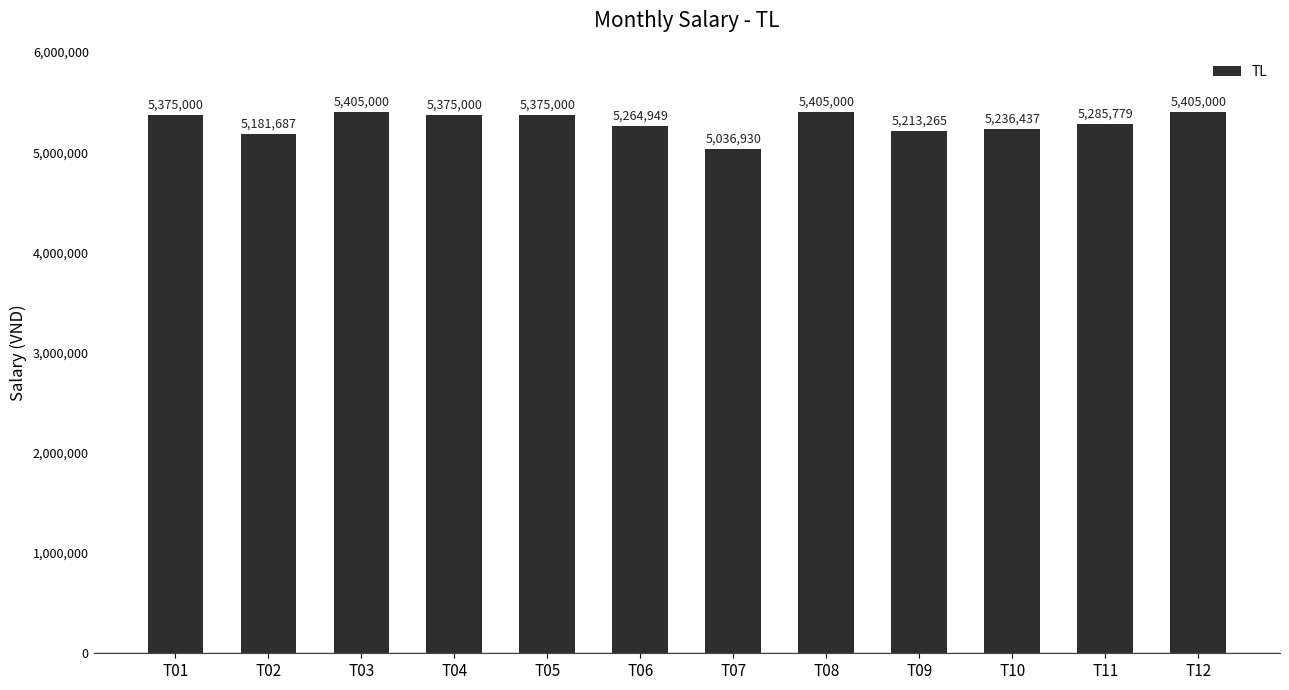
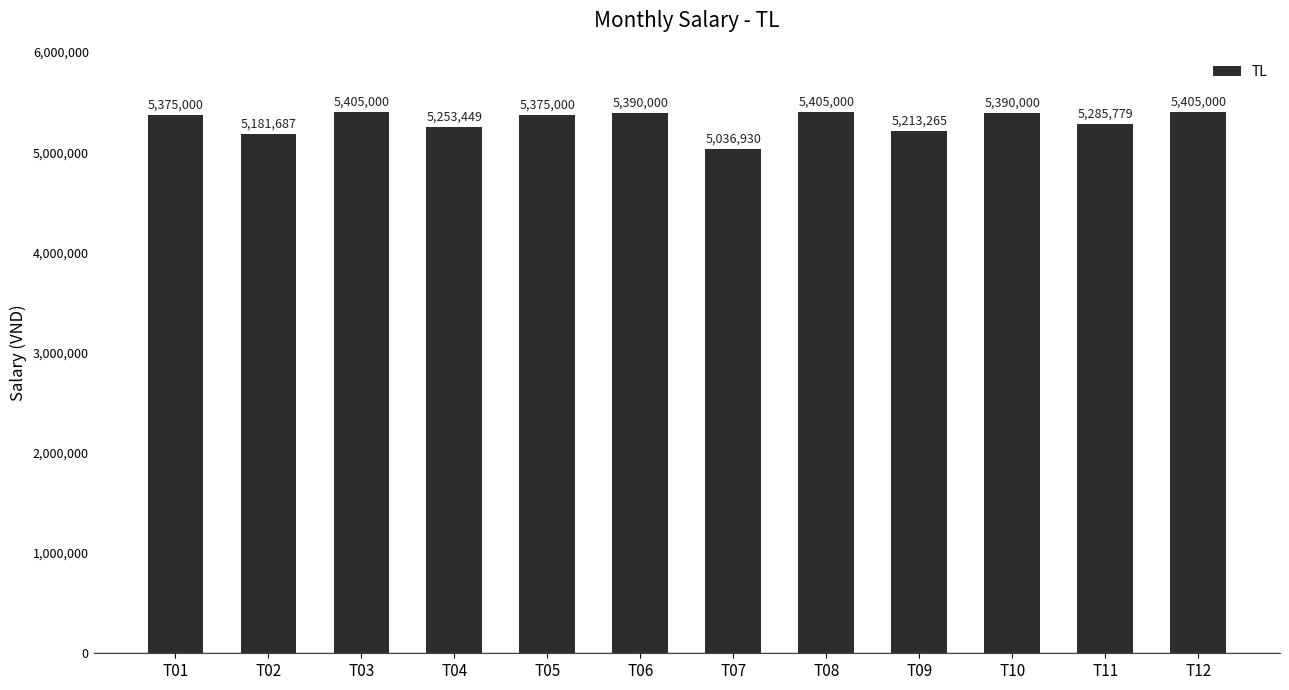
  {
    "T01": "5,375,000",
    "T02": "5,181,687",
    "T03": "5,405,000",
-   "T04": "5,375,000",
+   "T04": "5,253,449",
    "T05": "5,375,000",
-   "T06": "5,264,949",
+   "T06": "5,390,000",
    "T07": "5,036,930",
    "T08": "5,405,000",
    "T09": "5,213,265",
-   "T10": "5,236,437",
+   "T10": "5,390,000",
    "T11": "5,285,779",
    "T12": "5,405,000"
  }
